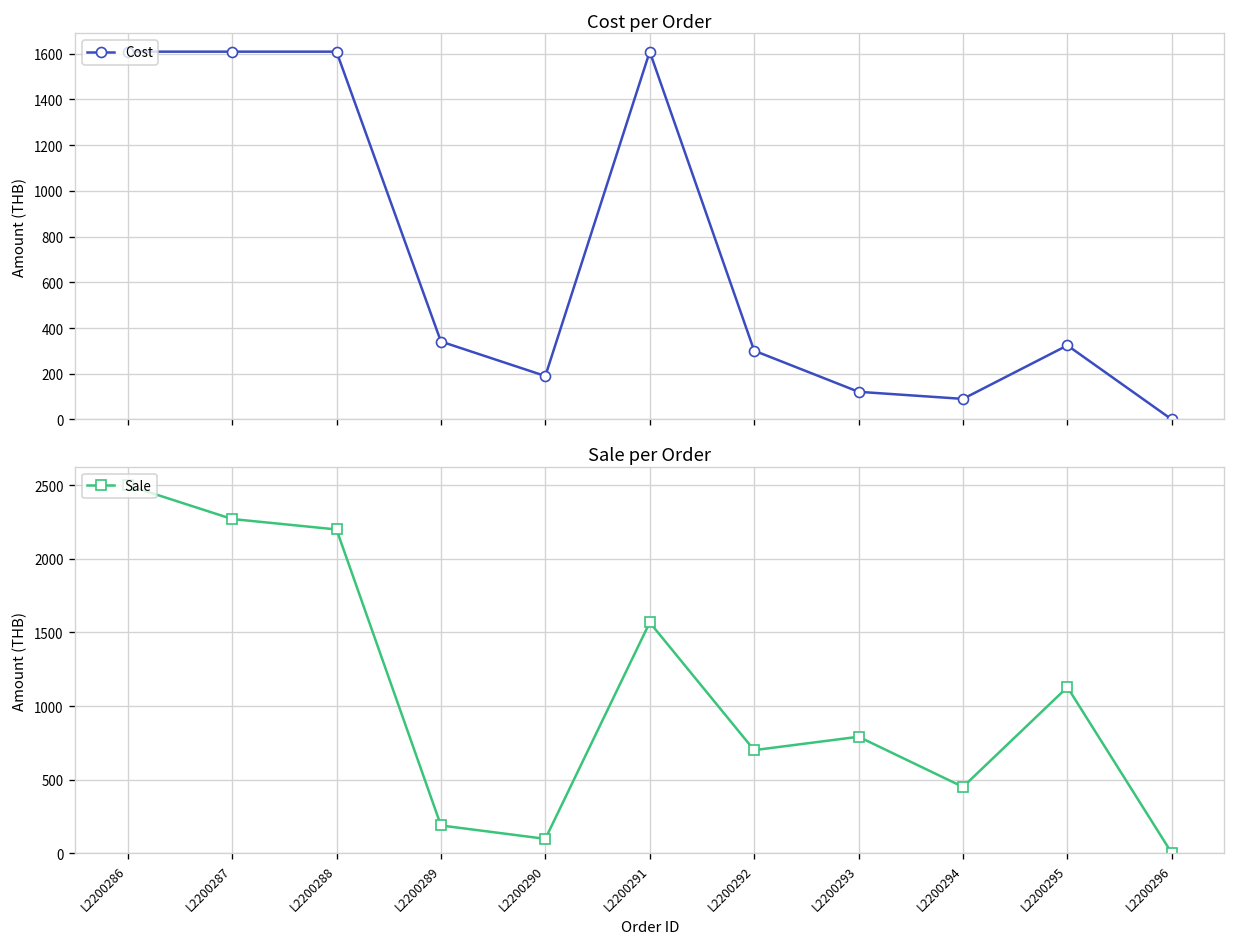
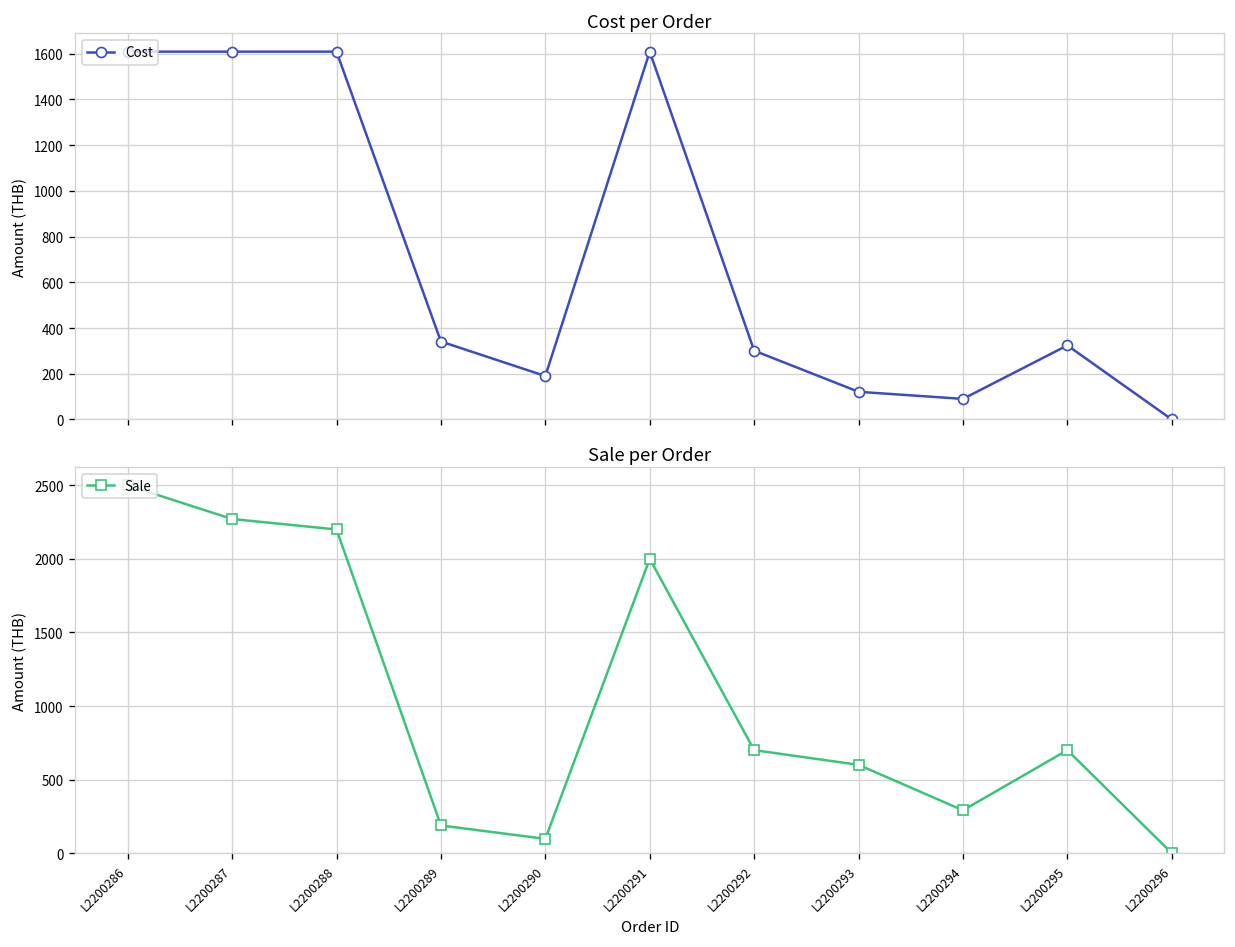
  {
    "Sale per Order": {
      "L2200287": 2270,
      "L2200288": 2200,
      "L2200289": 190,
      "L2200290": 100,
-     "L2200291": 1570,
+     "L2200291": 2000,
      "L2200292": 700,
-     "L2200293": 790,
-     "L2200294": 450,
-     "L2200295": 1130,
+     "L2200293": 600,
+     "L2200294": 290,
+     "L2200295": 700,
      "L2200296": 0
    }
  }
